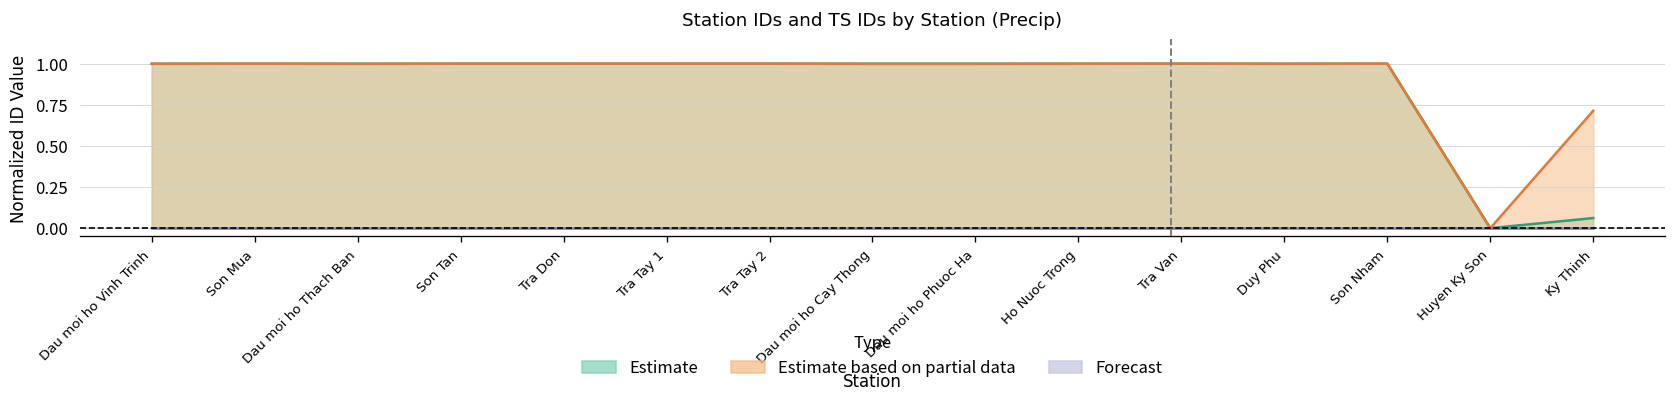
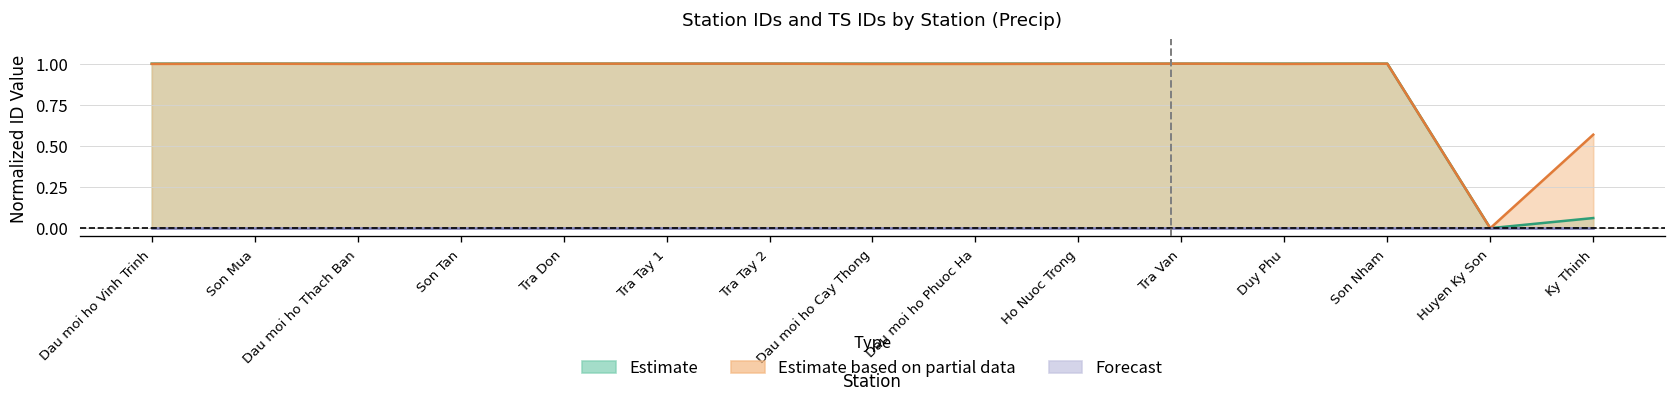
  {
    "Estimate based on partial data": {
-     "Ky Thinh": 0.71
+     "Ky Thinh": 0.57
    }
  }
